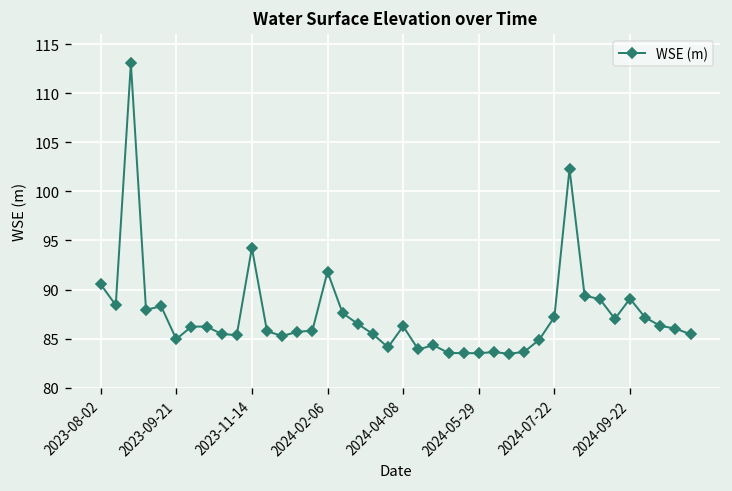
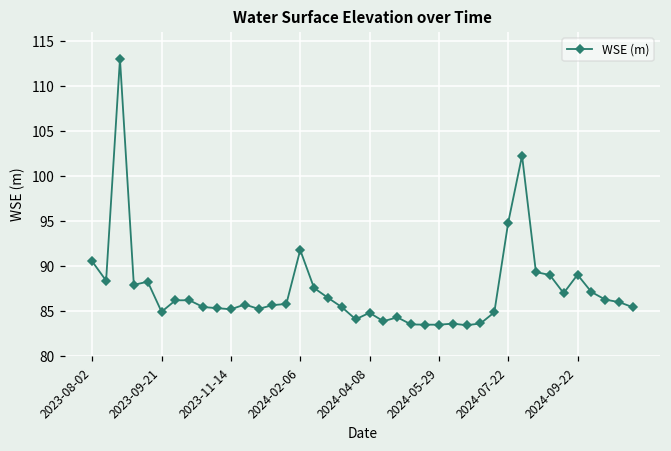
  {
    "2023-08-02": 91,
    "2023-09-21": 85,
-   "2023-11-14": 94,
+   "2023-11-14": 85,
    "2024-02-06": 92,
-   "2024-04-08": 86,
+   "2024-04-08": 85,
    "2024-05-29": 84,
-   "2024-07-22": 87,
+   "2024-07-22": 95,
    "2024-09-22": 89
  }
